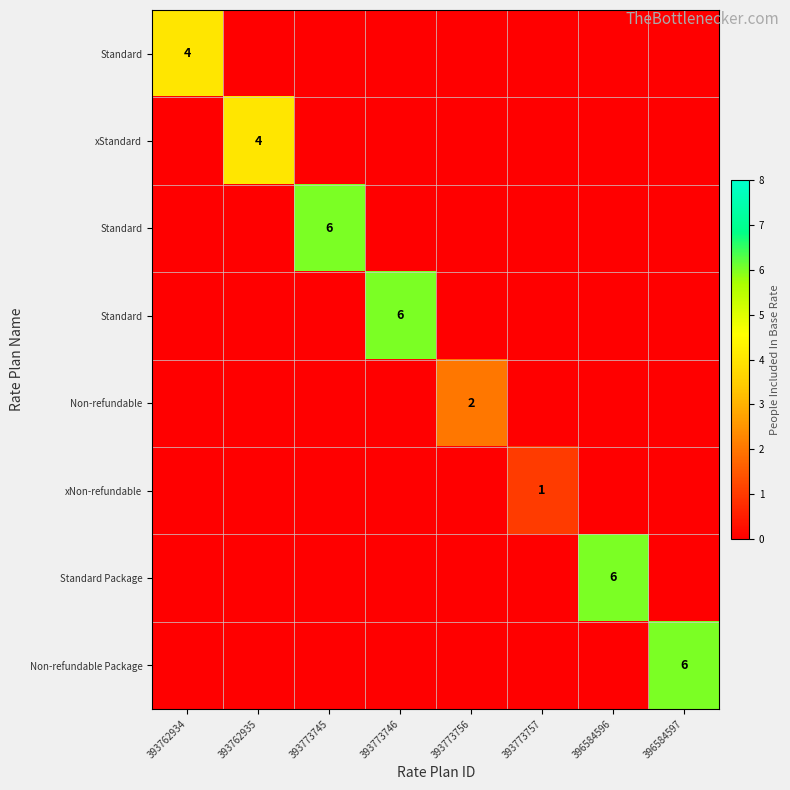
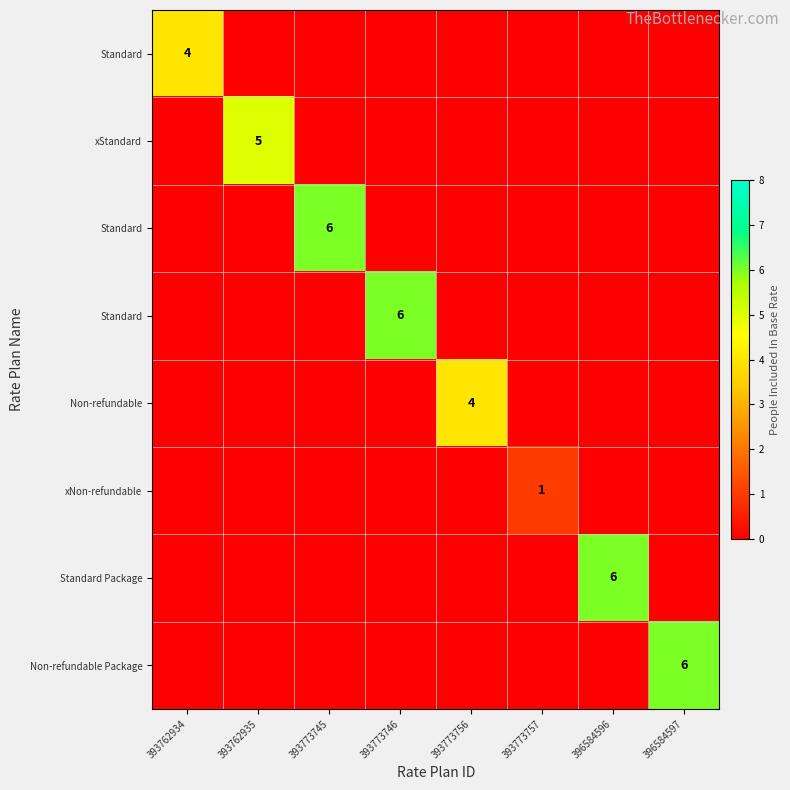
  {
    "xStandard": {
-     "393762935": 4
+     "393762935": 5
    },
    "Non-refundable": {
-     "393773756": 2
+     "393773756": 4
    },
    "xNon-refundable": {
      "393773757": 1
    },
    "Standard Package": {
      "396584596": 6
    },
    "Non-refundable Package": {
      "396584597": 6
    }
  }
